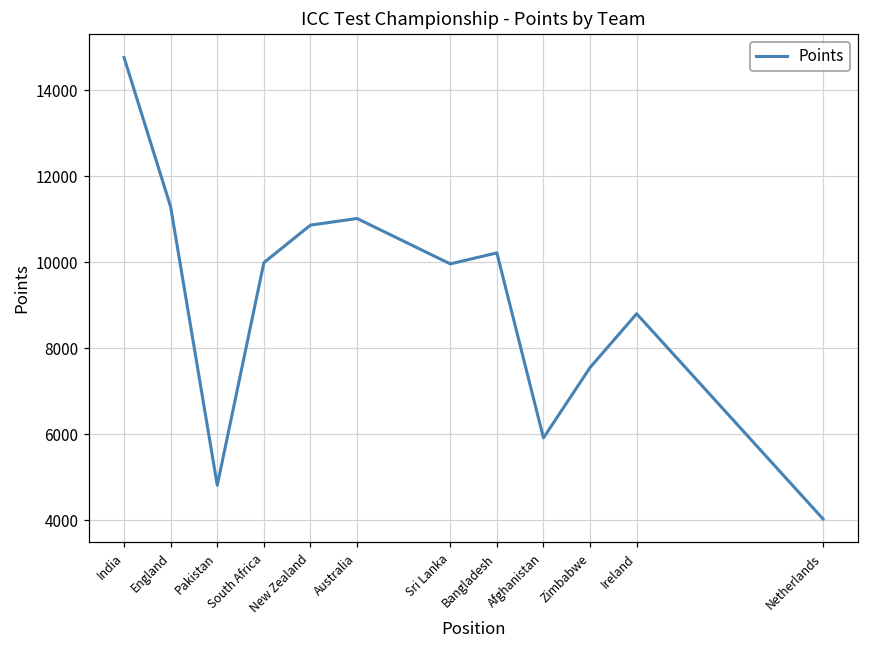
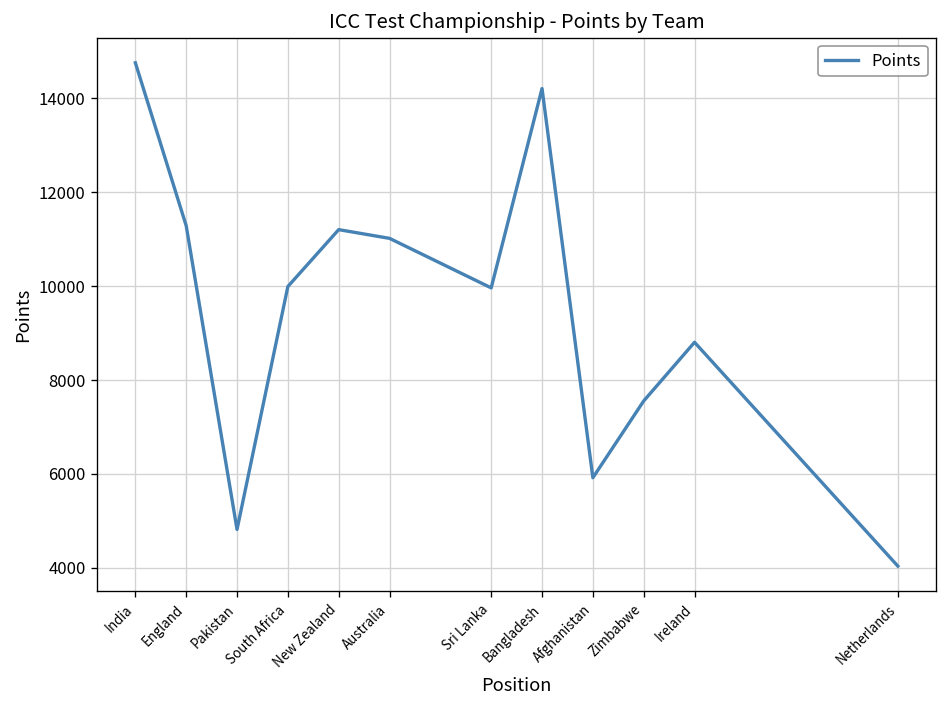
  {
    "India": 14800,
    "England": 11300,
    "Pakistan": 4800,
    "South Africa": 10000,
-   "New Zealand": 10900,
+   "New Zealand": 11200,
    "Australia": 11000,
    "Sri Lanka": 10000,
-   "Bangladesh": 10200,
+   "Bangladesh": 14200,
    "Afghanistan": 5900,
    "Zimbabwe": 7600,
    "Ireland": 8800,
    "Netherlands": 4000
  }
